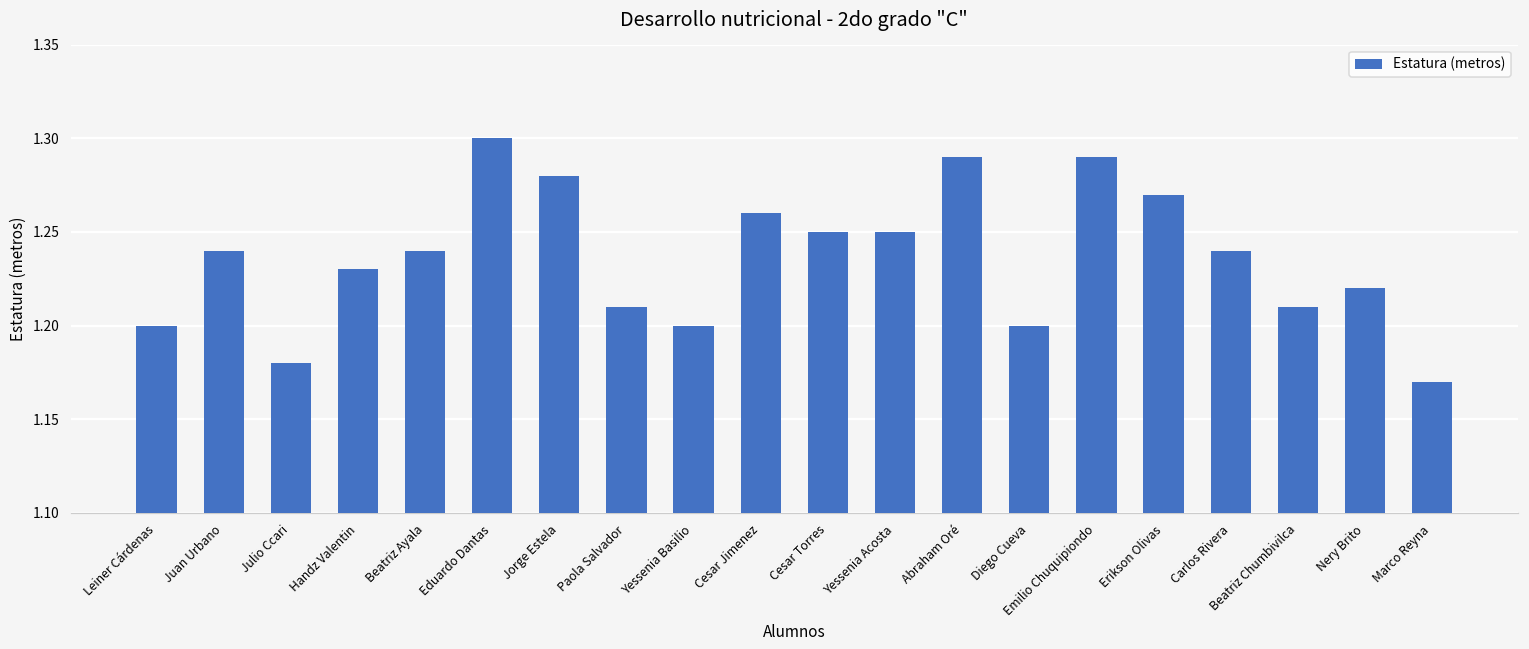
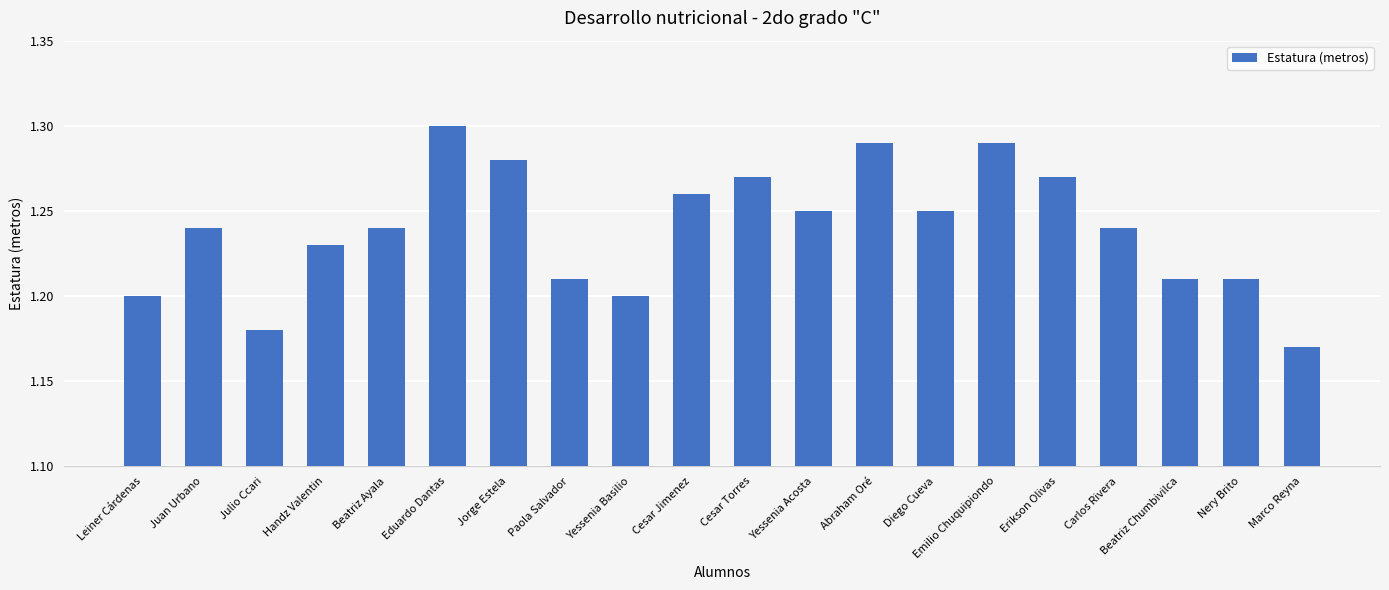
  {
    "Leiner Cárdenas": 1.20,
    "Juan Urbano": 1.24,
    "Julio Ccari": 1.18,
    "Handz Valentin": 1.23,
    "Beatriz Ayala": 1.24,
    "Eduardo Dantas": 1.30,
    "Jorge Estela": 1.28,
    "Paola Salvador": 1.21,
    "Yessenia Basilio": 1.20,
    "Cesar Jimenez": 1.26,
-   "Cesar Torres": 1.25,
+   "Cesar Torres": 1.27,
    "Yessenia Acosta": 1.25,
    "Abraham Oré": 1.29,
-   "Diego Cueva": 1.20,
+   "Diego Cueva": 1.25,
    "Emilio Chuquipiondo": 1.29,
    "Erikson Olivas": 1.27,
    "Carlos Rivera": 1.24,
    "Beatriz Chumbivilca": 1.21,
-   "Nery Brito": 1.22,
+   "Nery Brito": 1.21,
    "Marco Reyna": 1.17
  }
